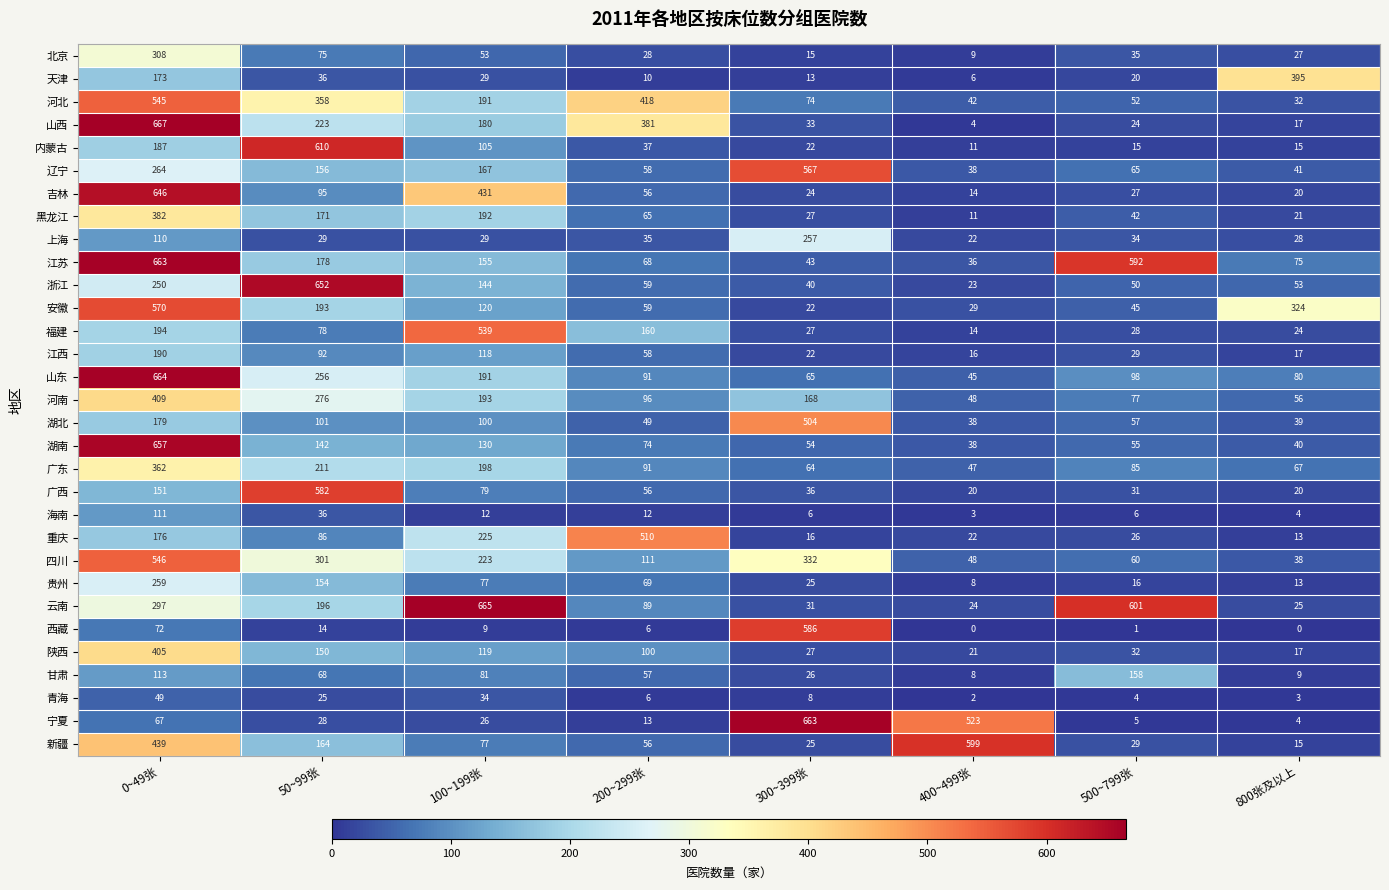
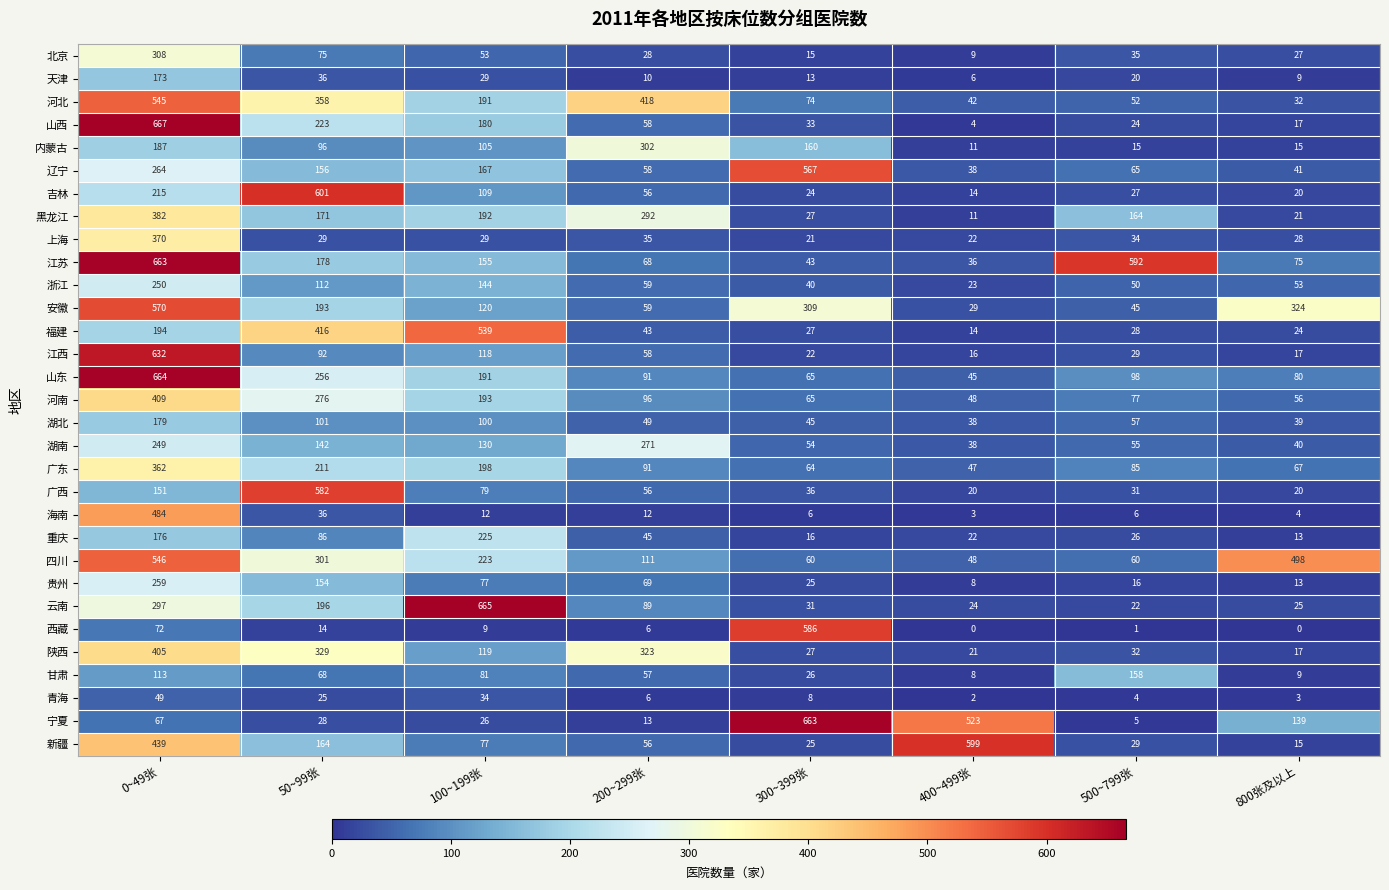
  {
    "天津": {
      "0~49张": 173,
      "50~99张": 36,
      "100~199张": 29,
      "200~299张": 10,
      "300~399张": 13,
      "400~499张": 6,
      "500~799张": 20,
-     "800张及以上": 395
+     "800张及以上": 9
    },
    "山西": {
      "0~49张": 667,
      "50~99张": 223,
      "100~199张": 180,
-     "200~299张": 381,
+     "200~299张": 58,
      "300~399张": 33,
      "400~499张": 4,
      "500~799张": 24,
      "800张及以上": 17
    },
    "内蒙古": {
      "0~49张": 187,
-     "50~99张": 610,
+     "50~99张": 96,
      "100~199张": 105,
-     "200~299张": 37,
-     "300~399张": 22,
+     "200~299张": 302,
+     "300~399张": 160,
      "400~499张": 11,
      "500~799张": 15,
      "800张及以上": 15
    },
    "吉林": {
-     "0~49张": 646,
-     "50~99张": 95,
-     "100~199张": 431,
+     "0~49张": 215,
+     "50~99张": 601,
+     "100~199张": 109,
      "200~299张": 56,
      "300~399张": 24,
      "400~499张": 14,
      "500~799张": 27,
      "800张及以上": 20
    },
    "黑龙江": {
      "0~49张": 382,
      "50~99张": 171,
      "100~199张": 192,
-     "200~299张": 65,
+     "200~299张": 292,
      "300~399张": 27,
      "400~499张": 11,
-     "500~799张": 42,
+     "500~799张": 164,
      "800张及以上": 21
    },
    "上海": {
-     "0~49张": 110,
+     "0~49张": 370,
      "50~99张": 29,
      "100~199张": 29,
      "200~299张": 35,
-     "300~399张": 257,
+     "300~399张": 21,
      "400~499张": 22,
      "500~799张": 34,
      "800张及以上": 28
    },
    "浙江": {
      "0~49张": 250,
-     "50~99张": 652,
+     "50~99张": 112,
      "100~199张": 144,
      "200~299张": 59,
      "300~399张": 40,
      "400~499张": 23,
      "500~799张": 50,
      "800张及以上": 53
    },
    "安徽": {
      "0~49张": 570,
      "50~99张": 193,
      "100~199张": 120,
      "200~299张": 59,
-     "300~399张": 22,
+     "300~399张": 309,
      "400~499张": 29,
      "500~799张": 45,
      "800张及以上": 324
    },
    "福建": {
      "0~49张": 194,
-     "50~99张": 78,
+     "50~99张": 416,
      "100~199张": 539,
-     "200~299张": 160,
+     "200~299张": 43,
      "300~399张": 27,
      "400~499张": 14,
      "500~799张": 28,
      "800张及以上": 24
    },
    "江西": {
-     "0~49张": 190,
+     "0~49张": 632,
      "50~99张": 92,
      "100~199张": 118,
      "200~299张": 58,
      "300~399张": 22,
      "400~499张": 16,
      "500~799张": 29,
      "800张及以上": 17
    },
    "河南": {
      "0~49张": 409,
      "50~99张": 276,
      "100~199张": 193,
      "200~299张": 96,
-     "300~399张": 168,
+     "300~399张": 65,
      "400~499张": 48,
      "500~799张": 77,
      "800张及以上": 56
    },
    "湖北": {
      "0~49张": 179,
      "50~99张": 101,
      "100~199张": 100,
      "200~299张": 49,
-     "300~399张": 504,
+     "300~399张": 45,
      "400~499张": 38,
      "500~799张": 57,
      "800张及以上": 39
    },
    "湖南": {
-     "0~49张": 657,
+     "0~49张": 249,
      "50~99张": 142,
      "100~199张": 130,
-     "200~299张": 74,
+     "200~299张": 271,
      "300~399张": 54,
      "400~499张": 38,
      "500~799张": 55,
      "800张及以上": 40
    },
    "海南": {
-     "0~49张": 111,
+     "0~49张": 484,
      "50~99张": 36,
      "100~199张": 12,
      "200~299张": 12,
      "300~399张": 6,
      "400~499张": 3,
      "500~799张": 6,
      "800张及以上": 4
    },
    "重庆": {
      "0~49张": 176,
      "50~99张": 86,
      "100~199张": 225,
-     "200~299张": 510,
+     "200~299张": 45,
      "300~399张": 16,
      "400~499张": 22,
      "500~799张": 26,
      "800张及以上": 13
    },
    "四川": {
      "0~49张": 546,
      "50~99张": 301,
      "100~199张": 223,
      "200~299张": 111,
-     "300~399张": 332,
+     "300~399张": 60,
      "400~499张": 48,
      "500~799张": 60,
-     "800张及以上": 38
+     "800张及以上": 498
    },
    "云南": {
      "0~49张": 297,
      "50~99张": 196,
      "100~199张": 665,
      "200~299张": 89,
      "300~399张": 31,
      "400~499张": 24,
-     "500~799张": 601,
+     "500~799张": 22,
      "800张及以上": 25
    },
    "陕西": {
      "0~49张": 405,
-     "50~99张": 150,
+     "50~99张": 329,
      "100~199张": 119,
-     "200~299张": 100,
+     "200~299张": 323,
      "300~399张": 27,
      "400~499张": 21,
      "500~799张": 32,
      "800张及以上": 17
    },
    "宁夏": {
      "0~49张": 67,
      "50~99张": 28,
      "100~199张": 26,
      "200~299张": 13,
      "300~399张": 663,
      "400~499张": 523,
      "500~799张": 5,
-     "800张及以上": 4
+     "800张及以上": 139
    }
  }
